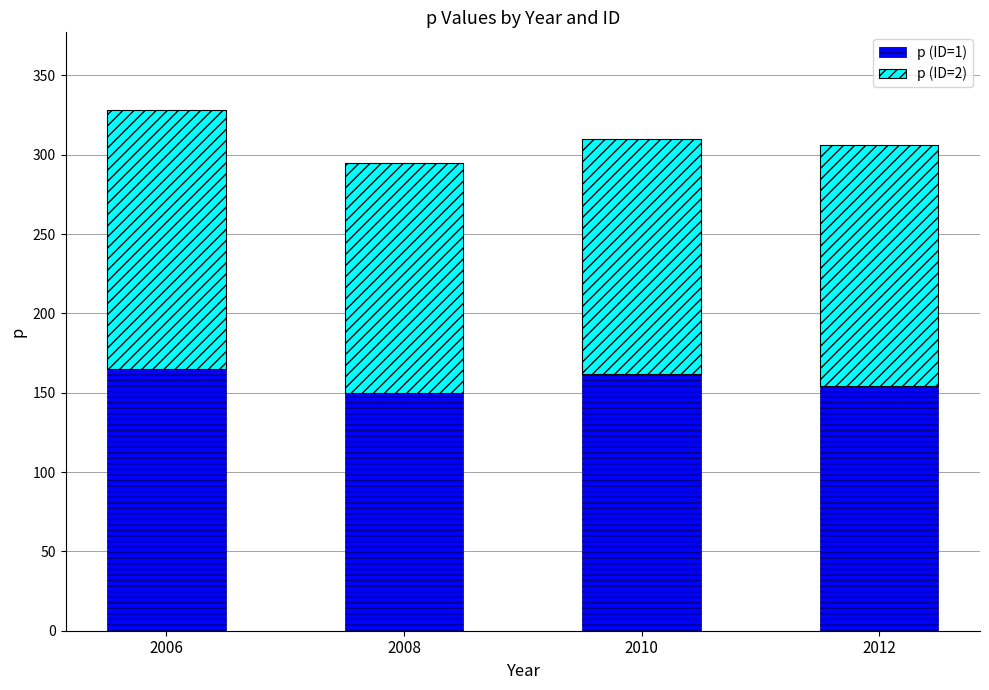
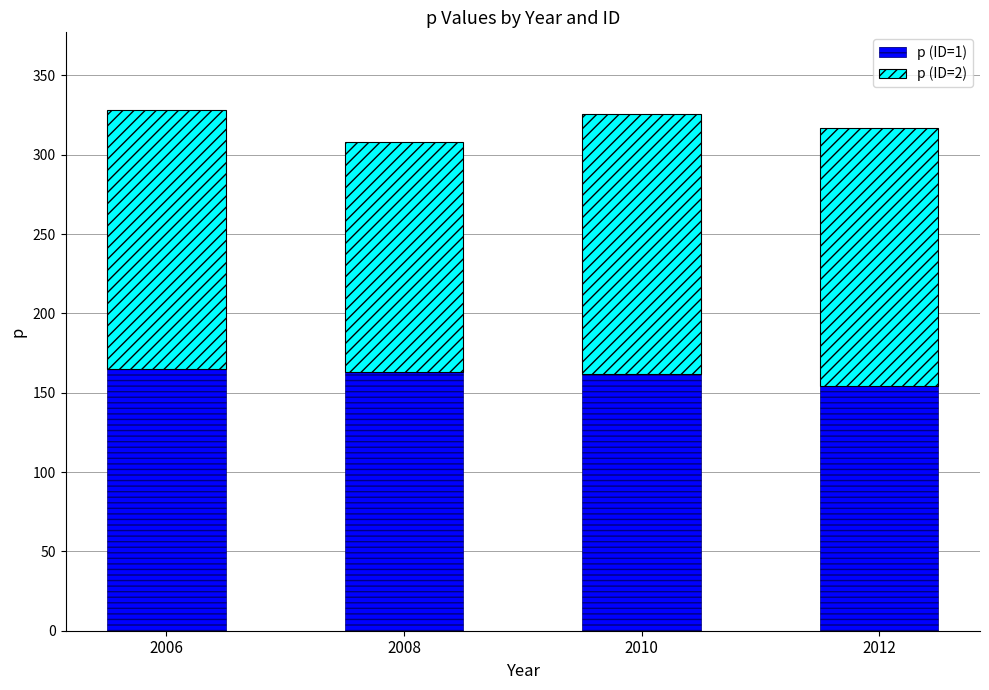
  {
    "p (ID=1)": {
      "2006": 165,
-     "2008": 150,
+     "2008": 163,
      "2010": 162,
      "2012": 154
    },
    "p (ID=2)": {
      "2006": 163,
      "2008": 145,
-     "2010": 148,
-     "2012": 152
+     "2010": 164,
+     "2012": 163
    }
  }
